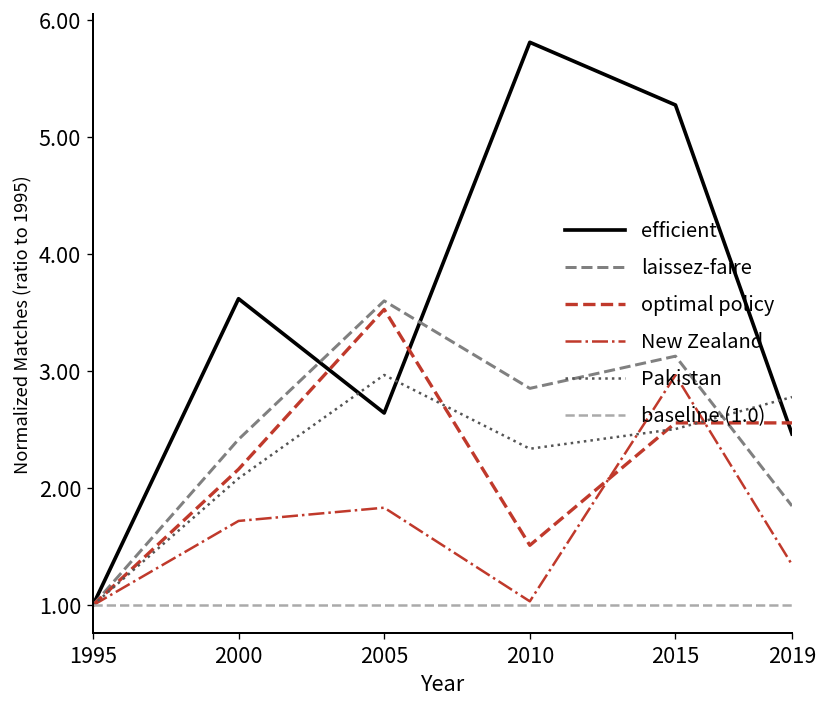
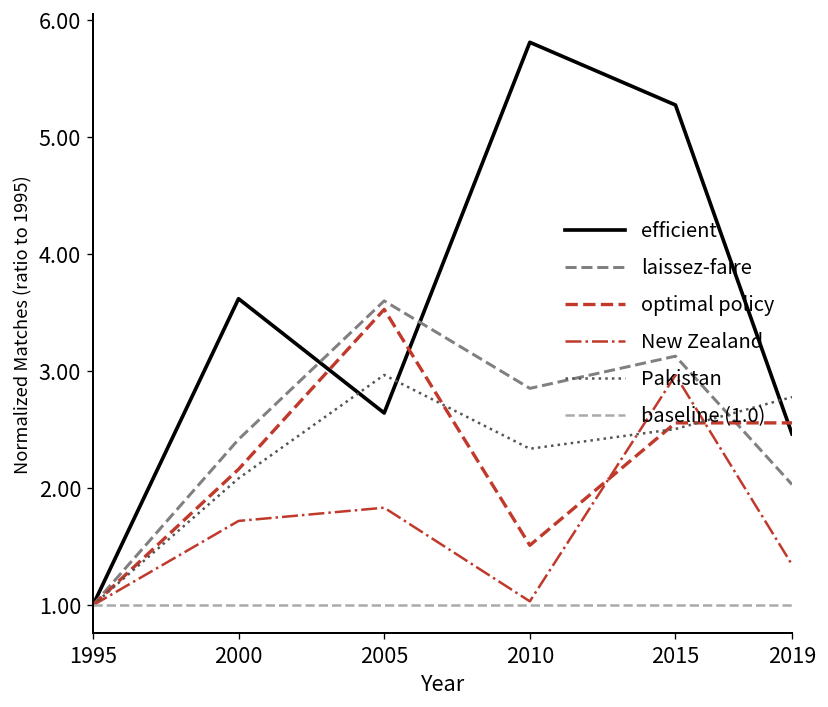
  {
    "efficient": {
      "2000": 3.6,
      "2005": 2.6,
      "2010": 5.8,
      "2015": 5.3,
      "2019": 2.5
    },
    "laissez-faire": {
      "2000": 2.4,
      "2005": 3.6,
      "2010": 2.9,
      "2015": 3.1,
-     "2019": 1.8
+     "2019": 2.0
    },
    "Pakistan": {
      "2000": 2.1,
      "2005": 3.0,
      "2010": 2.3,
      "2015": 2.5,
      "2019": 2.8
    }
  }
